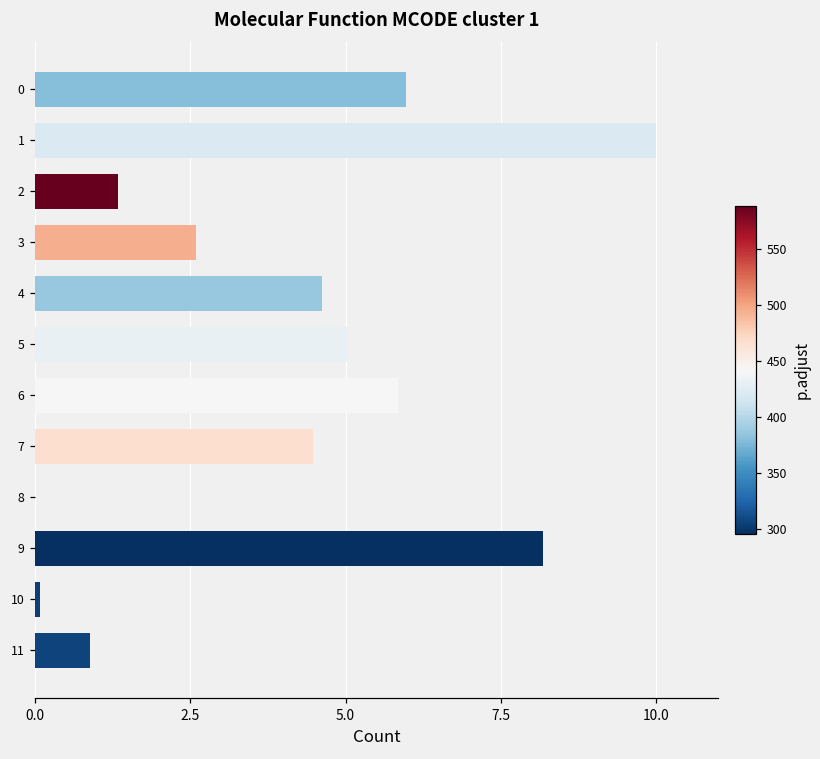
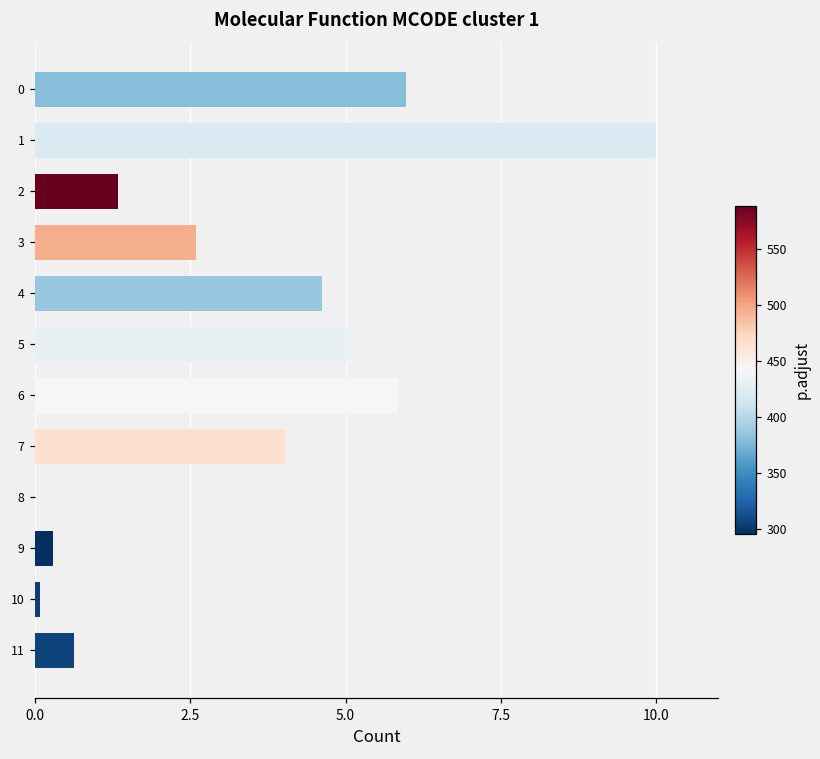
  {
    "0": 6.0,
    "1": 10.0,
    "2": 1.3,
    "3": 2.6,
    "4": 4.6,
    "5": 5.0,
    "6": 5.8,
-   "7": 4.5,
+   "7": 4.0,
    "8": 0.0,
-   "9": 8.2,
+   "9": 0.3,
    "10": 0.1,
-   "11": 0.9
+   "11": 0.6
  }
